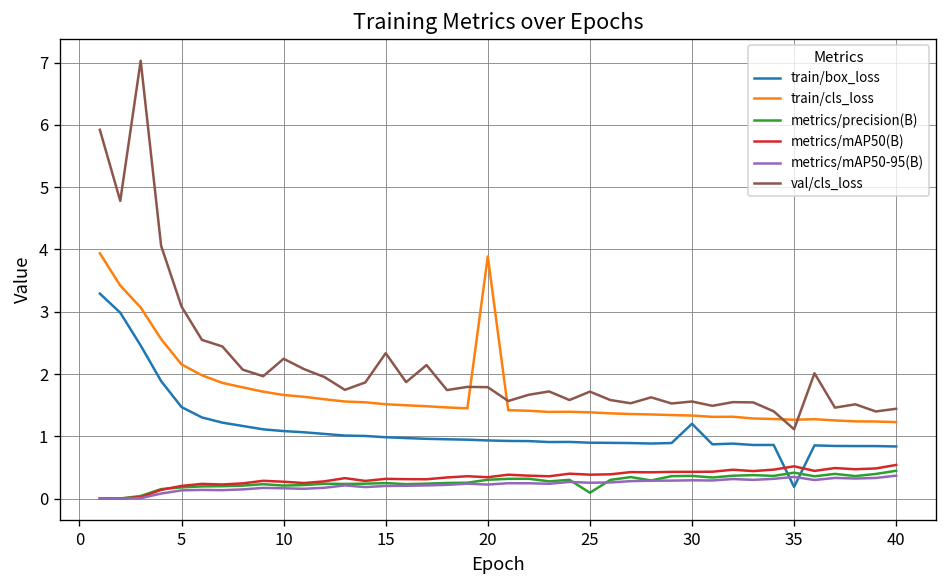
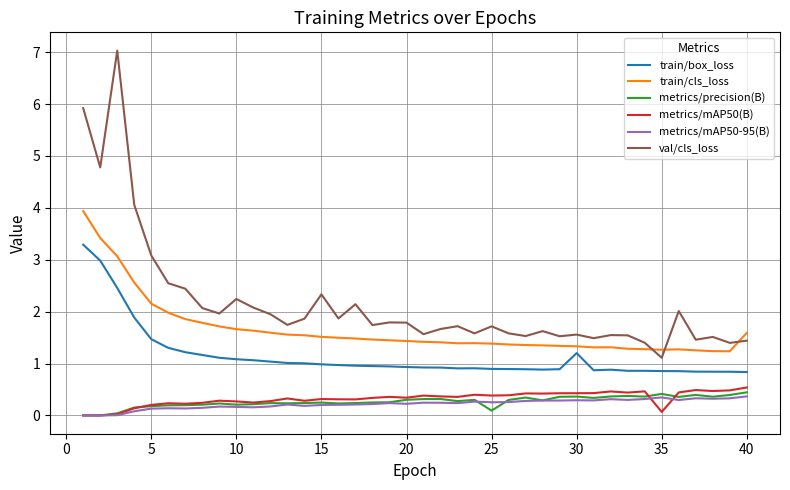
  {
    "train/box_loss": {
      "5": 1.5,
      "10": 1.1,
      "15": 1.0,
      "20": 0.9,
      "25": 0.9,
      "30": 1.2,
-     "35": 0.2,
+     "35": 0.9,
      "40": 0.8
    },
    "train/cls_loss": {
      "5": 2.2,
      "10": 1.7,
      "15": 1.5,
-     "20": 3.9,
+     "20": 1.4,
      "25": 1.4,
      "30": 1.3,
      "35": 1.3,
-     "40": 1.2
+     "40": 1.6
    },
    "metrics/precision(B)": {
      "25": 0.1,
      "30": 0.4,
      "35": 0.4,
      "40": 0.4
    },
    "metrics/mAP50(B)": {
      "10": 0.3,
      "15": 0.3,
      "25": 0.4,
      "30": 0.4,
-     "35": 0.5,
+     "35": 0.1,
      "40": 0.5
    },
    "metrics/mAP50-95(B)": {
      "20": 0.2,
      "25": 0.3,
      "30": 0.3,
      "35": 0.3,
      "40": 0.4
    },
    "val/cls_loss": {
      "5": 3.1,
      "10": 2.2,
      "15": 2.3,
      "20": 1.8,
      "25": 1.7,
      "30": 1.6,
      "35": 1.1,
      "40": 1.4
    }
  }
